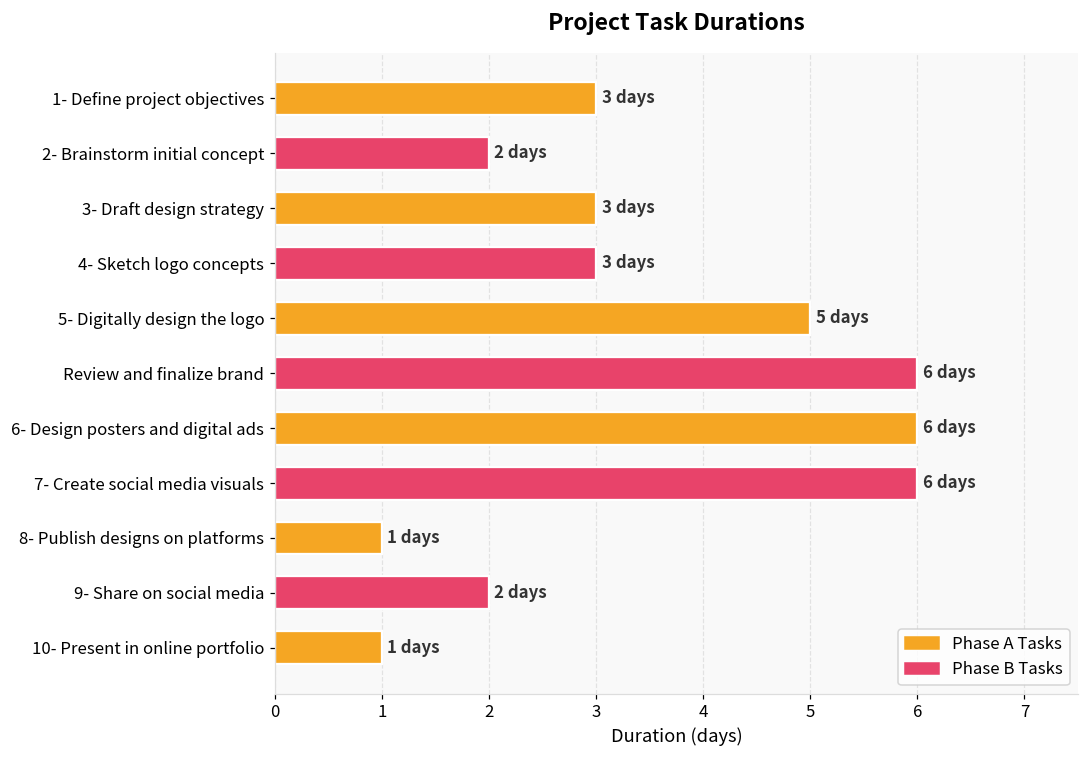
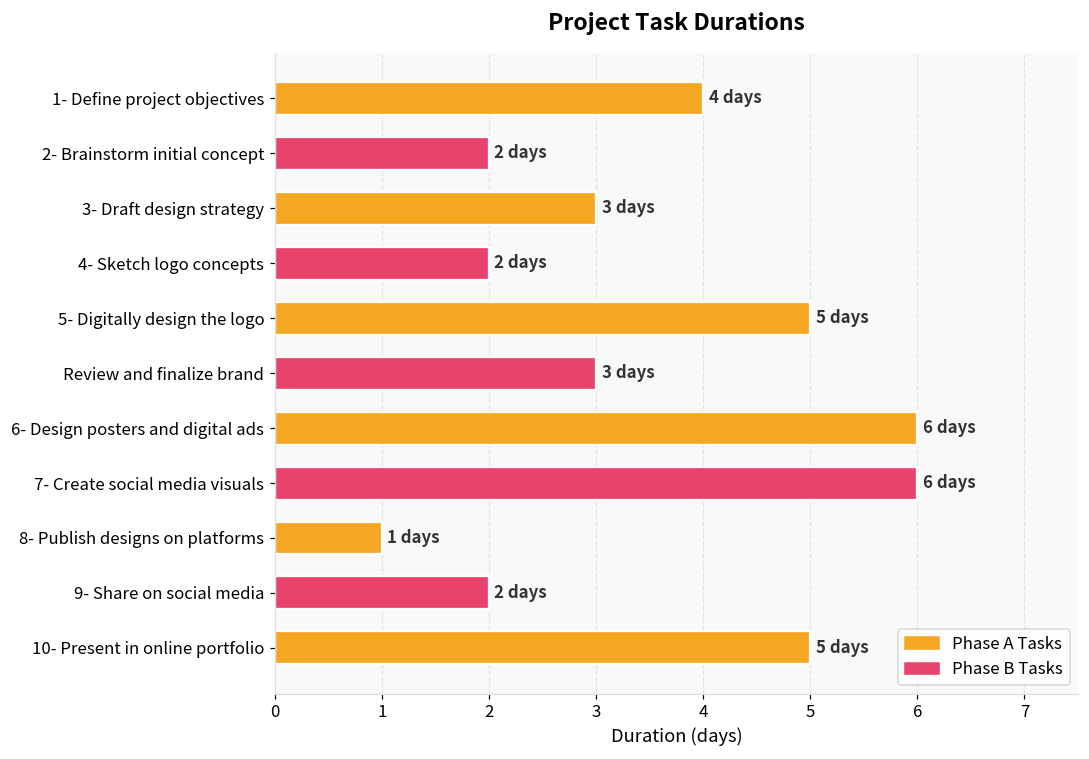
  {
-   "1- Define project objectives": 3,
+   "1- Define project objectives": 4,
    "2- Brainstorm initial concept": 2,
    "3- Draft design strategy": 3,
-   "4- Sketch logo concepts": 3,
+   "4- Sketch logo concepts": 2,
    "5- Digitally design the logo": 5,
-   "Review and finalize brand": 6,
+   "Review and finalize brand": 3,
    "6- Design posters and digital ads": 6,
    "7- Create social media visuals": 6,
    "8- Publish designs on platforms": 1,
    "9- Share on social media": 2,
-   "10- Present in online portfolio": 1
+   "10- Present in online portfolio": 5
  }
